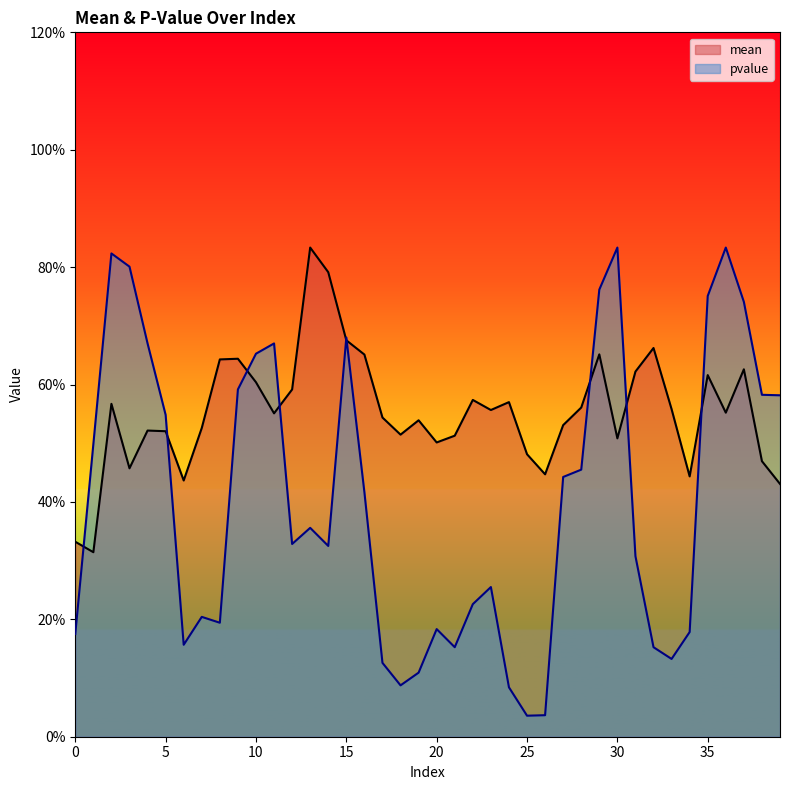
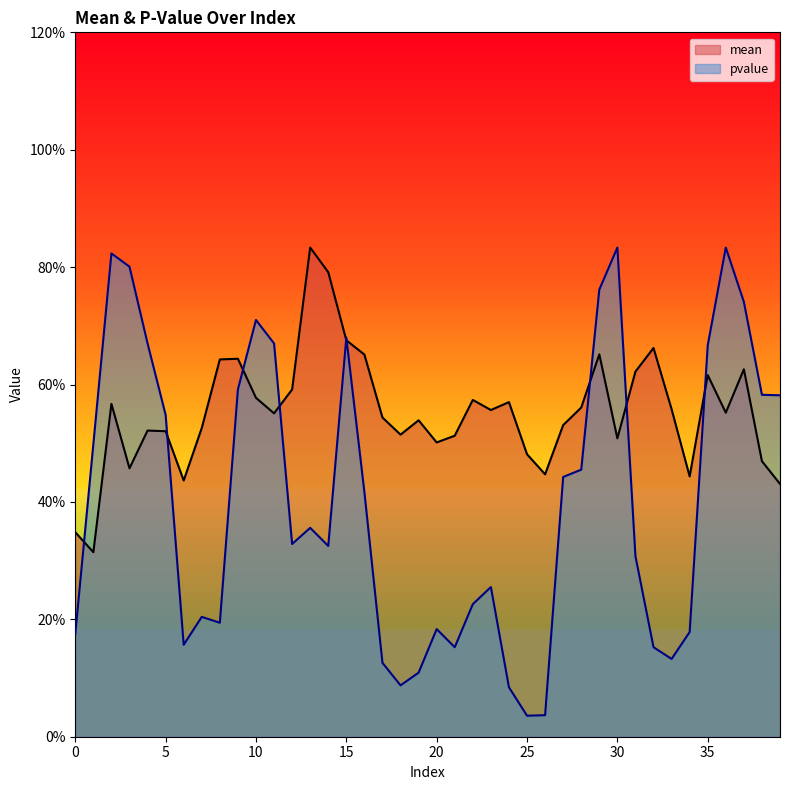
  {
    "mean": {
-     "0": "33%",
+     "0": "35%",
      "5": "52%",
-     "10": "60%",
+     "10": "58%",
      "15": "68%",
      "20": "50%",
      "25": "48%",
      "30": "51%",
      "35": "62%"
    },
    "pvalue": {
      "0": "18%",
      "5": "55%",
-     "10": "65%",
+     "10": "71%",
      "15": "68%",
      "20": "18%",
      "25": "4%",
      "30": "83%",
-     "35": "75%"
+     "35": "67%"
    }
  }
